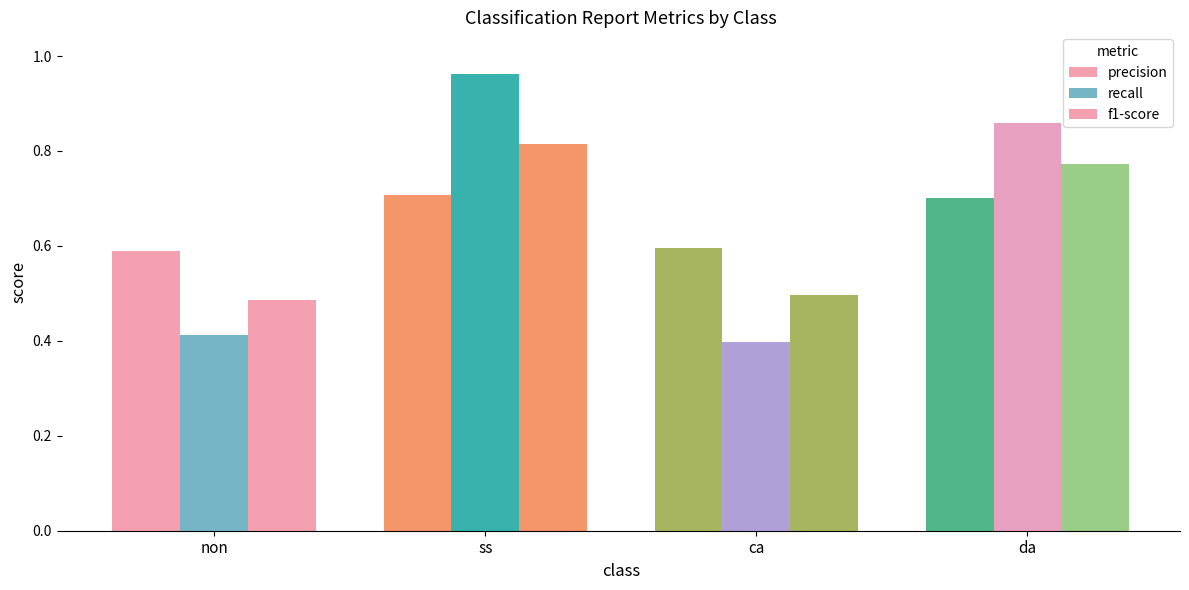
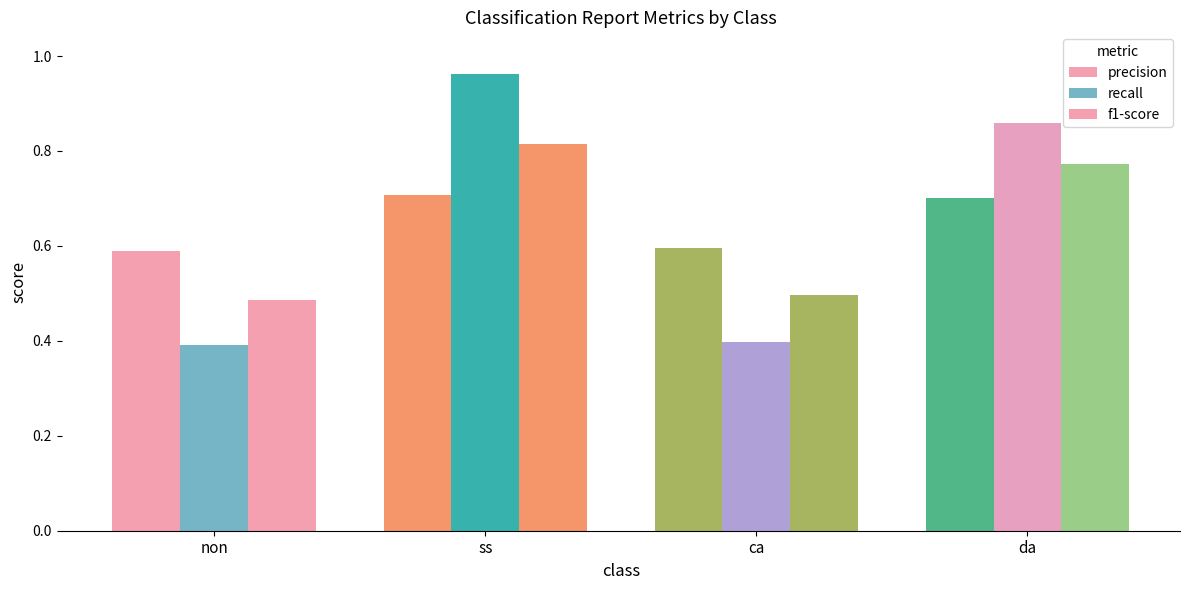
  {
    "recall": {
-     "non": 0.41,
+     "non": 0.39,
      "ss": 0.96,
      "ca": 0.40,
      "da": 0.86
    }
  }
